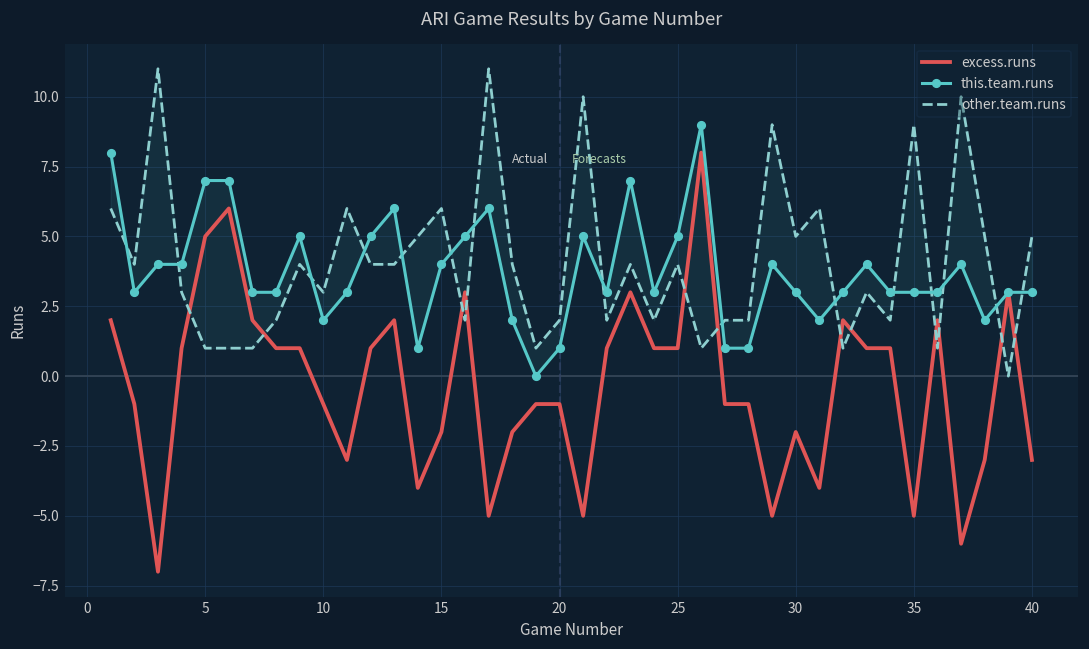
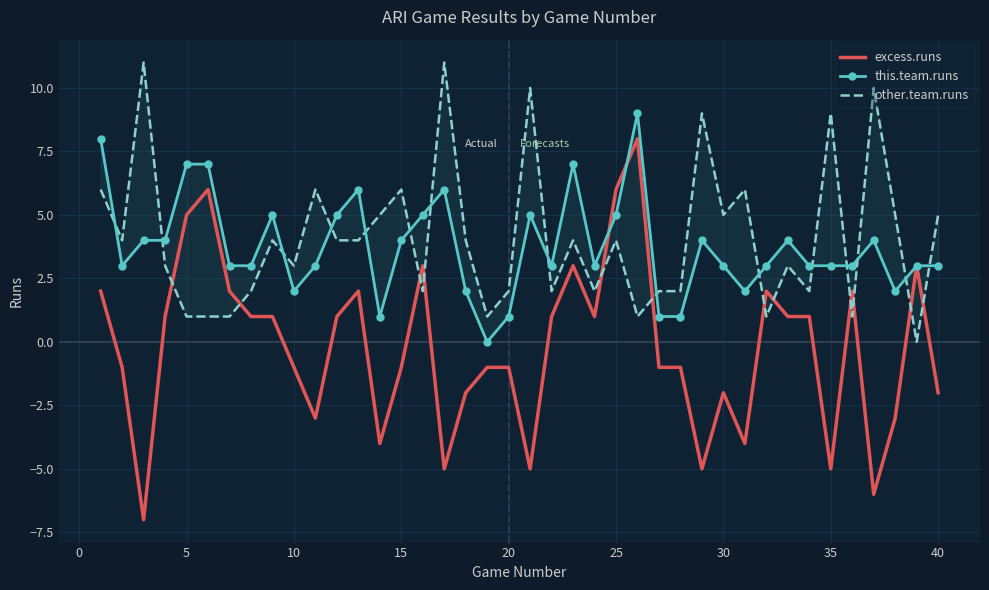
  {
    "excess.runs": {
      "5": 5,
      "10": -1,
-     "15": -2,
+     "15": -1,
      "20": -1,
-     "25": 1,
+     "25": 6,
      "30": -2,
      "35": -5,
-     "40": -3
+     "40": -2
    }
  }
